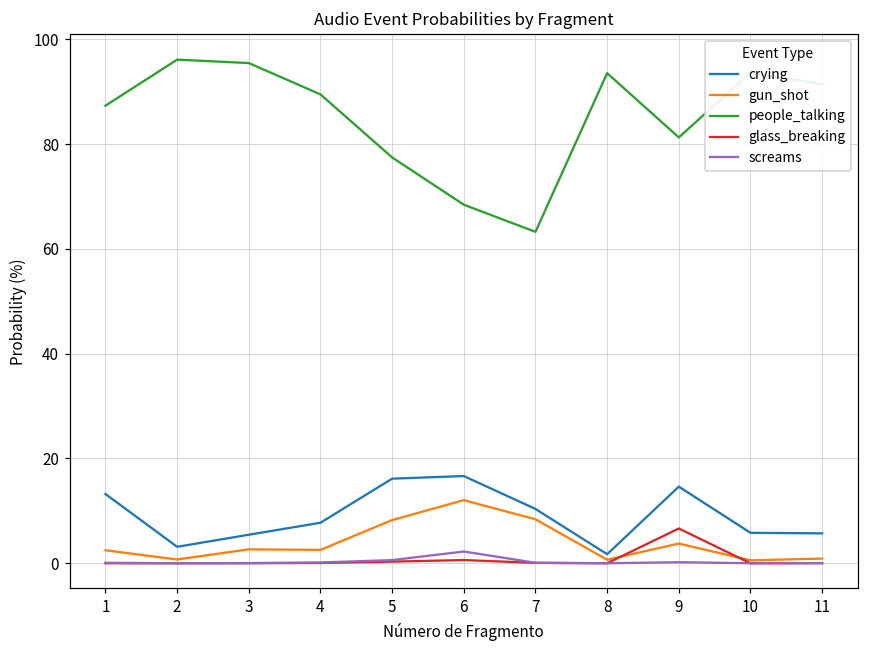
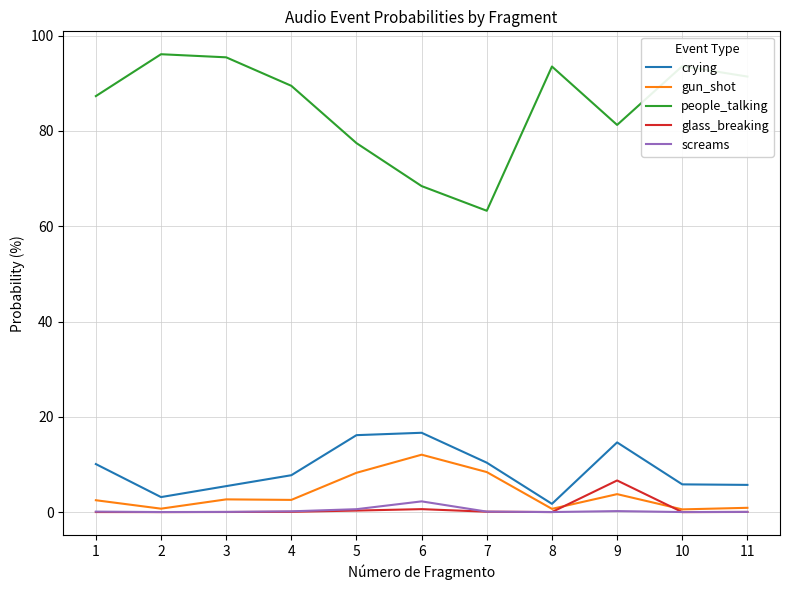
  {
    "crying": {
-     "1": 13,
+     "1": 10,
      "2": 3,
      "3": 5,
      "4": 8,
      "5": 16,
      "6": 17,
      "7": 10,
      "8": 2,
      "9": 15,
      "10": 6,
      "11": 6
    },
    "gun_shot": {
      "1": 2,
      "2": 1,
      "3": 3,
      "4": 3,
      "5": 8,
      "6": 12,
      "7": 8,
      "8": 1,
      "9": 4,
      "10": 1,
      "11": 1
    },
    "people_talking": {
      "1": 87,
      "2": 96,
      "3": 95,
      "4": 89,
      "5": 77,
      "6": 68,
      "7": 63,
      "8": 94,
      "9": 81
    },
    "glass_breaking": {
      "6": 1,
      "9": 7
    },
    "screams": {
      "6": 2,
      "9": 0
    }
  }
